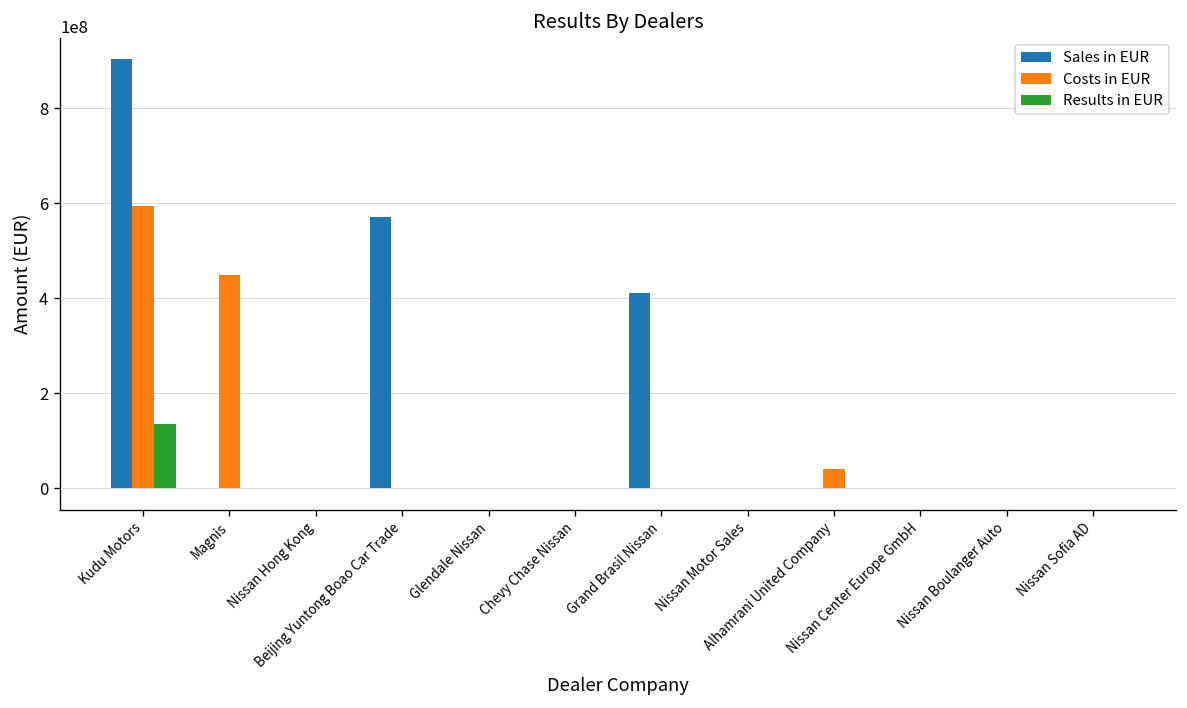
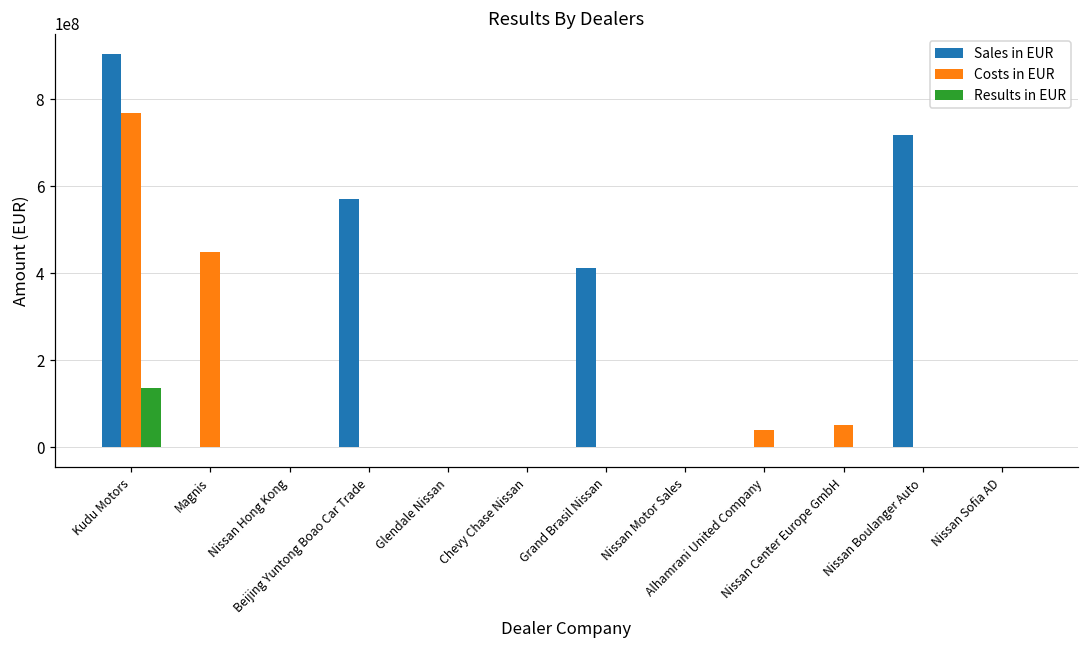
  {
    "Sales in EUR": {
      "Kudu Motors": 900000000,
      "Magnis": 0,
      "Nissan Hong Kong": 0,
      "Beijing Yuntong Boao Car Trade": 570000000,
      "Glendale Nissan": 0,
      "Chevy Chase Nissan": 0,
      "Grand Brasil Nissan": 410000000,
      "Nissan Motor Sales": 0,
      "Alhamrani United Company": 0,
      "Nissan Center Europe GmbH": 0,
-     "Nissan Boulanger Auto": 0,
+     "Nissan Boulanger Auto": 720000000,
      "Nissan Sofia AD": 0
    },
    "Costs in EUR": {
-     "Kudu Motors": 590000000,
+     "Kudu Motors": 770000000,
      "Magnis": 450000000,
      "Alhamrani United Company": 40000000,
-     "Nissan Center Europe GmbH": 0
+     "Nissan Center Europe GmbH": 50000000
    },
    "Results in EUR": {
      "Kudu Motors": 140000000
    }
  }
